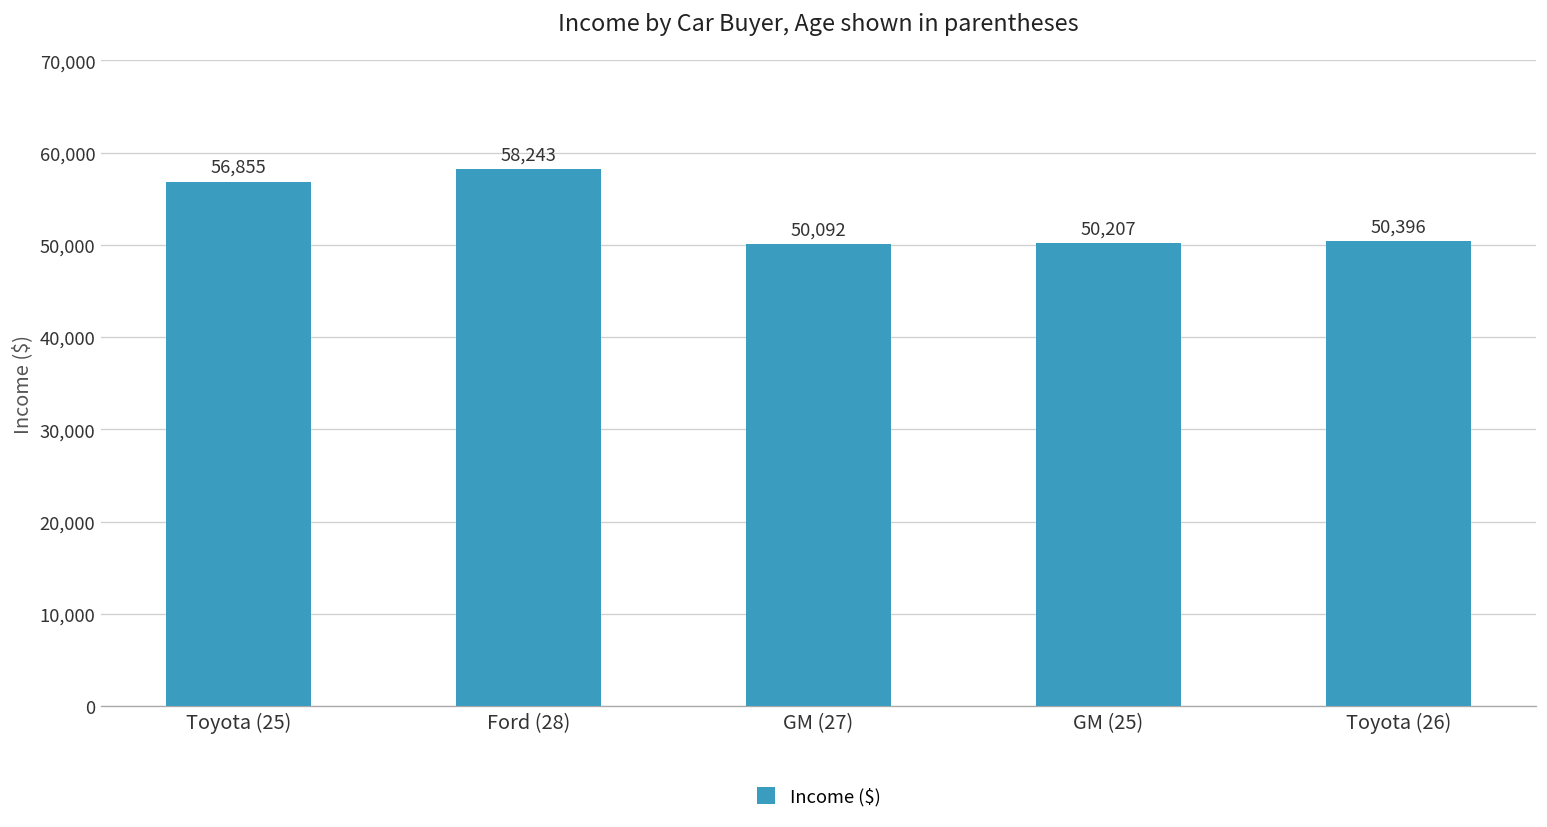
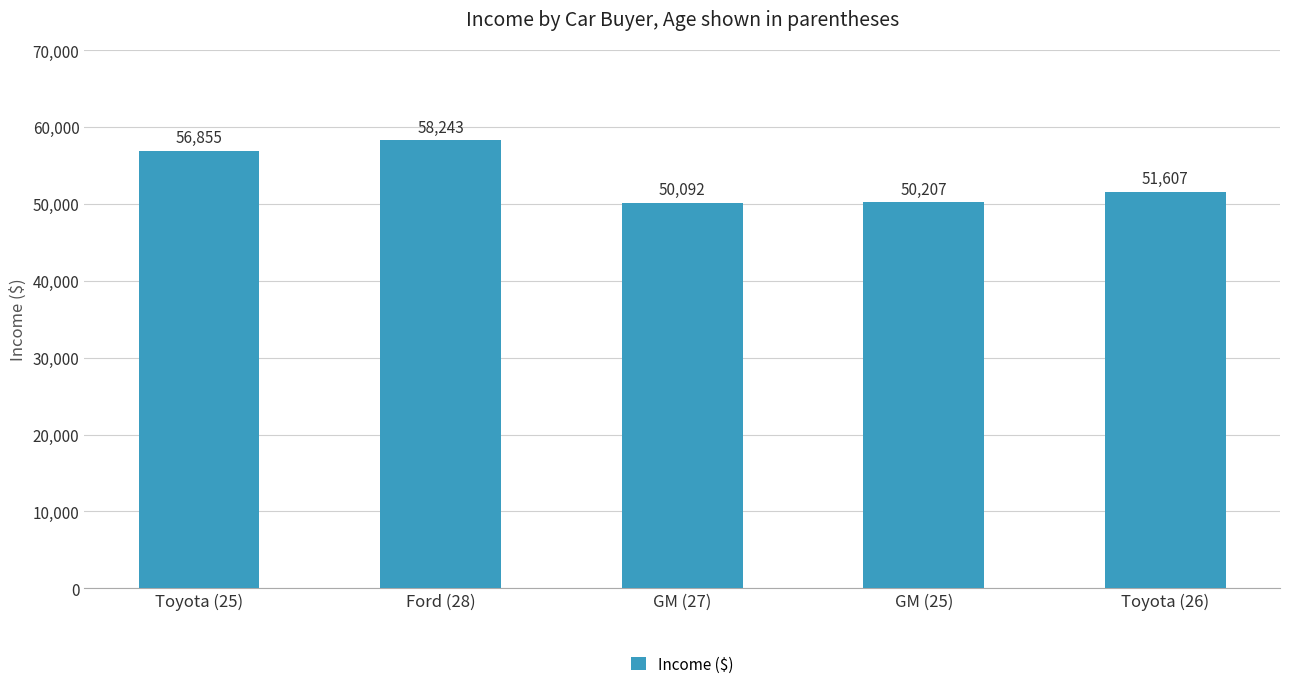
  {
    "Toyota (25)": "56,855",
    "Ford (28)": "58,243",
    "GM (27)": "50,092",
    "GM (25)": "50,207",
-   "Toyota (26)": "50,396"
+   "Toyota (26)": "51,607"
  }
